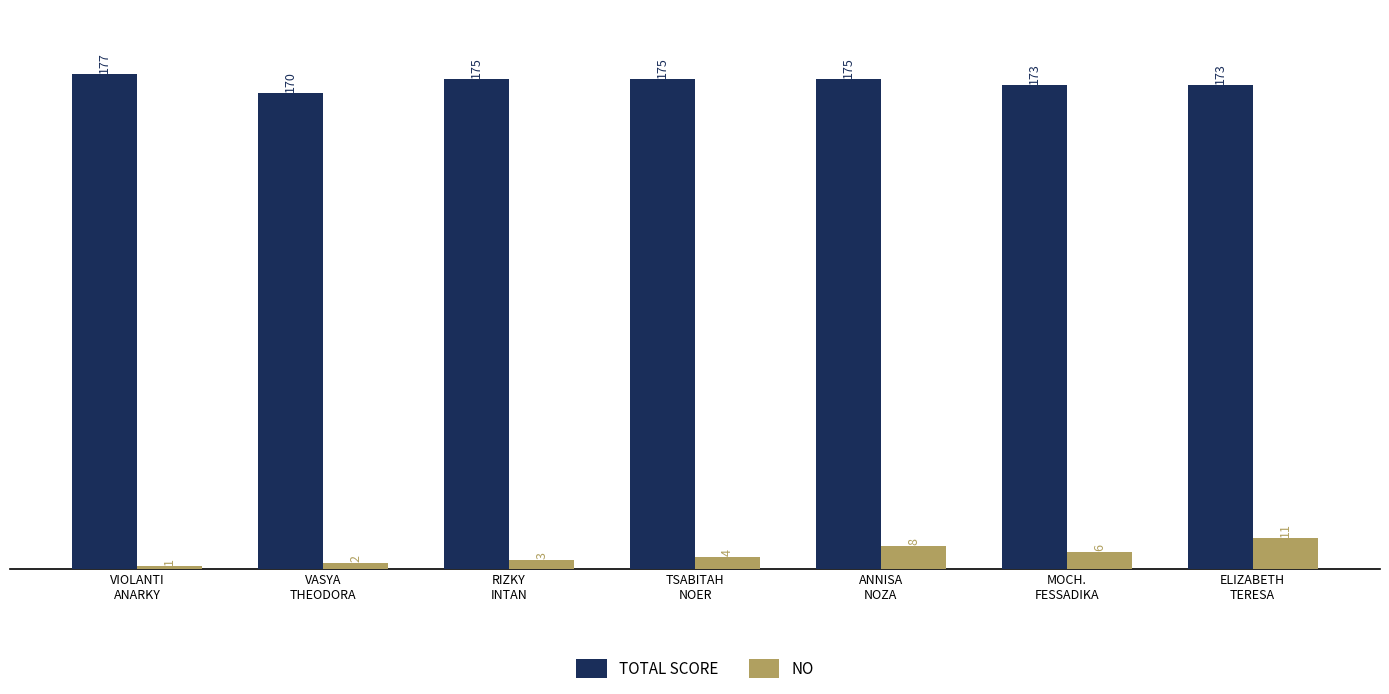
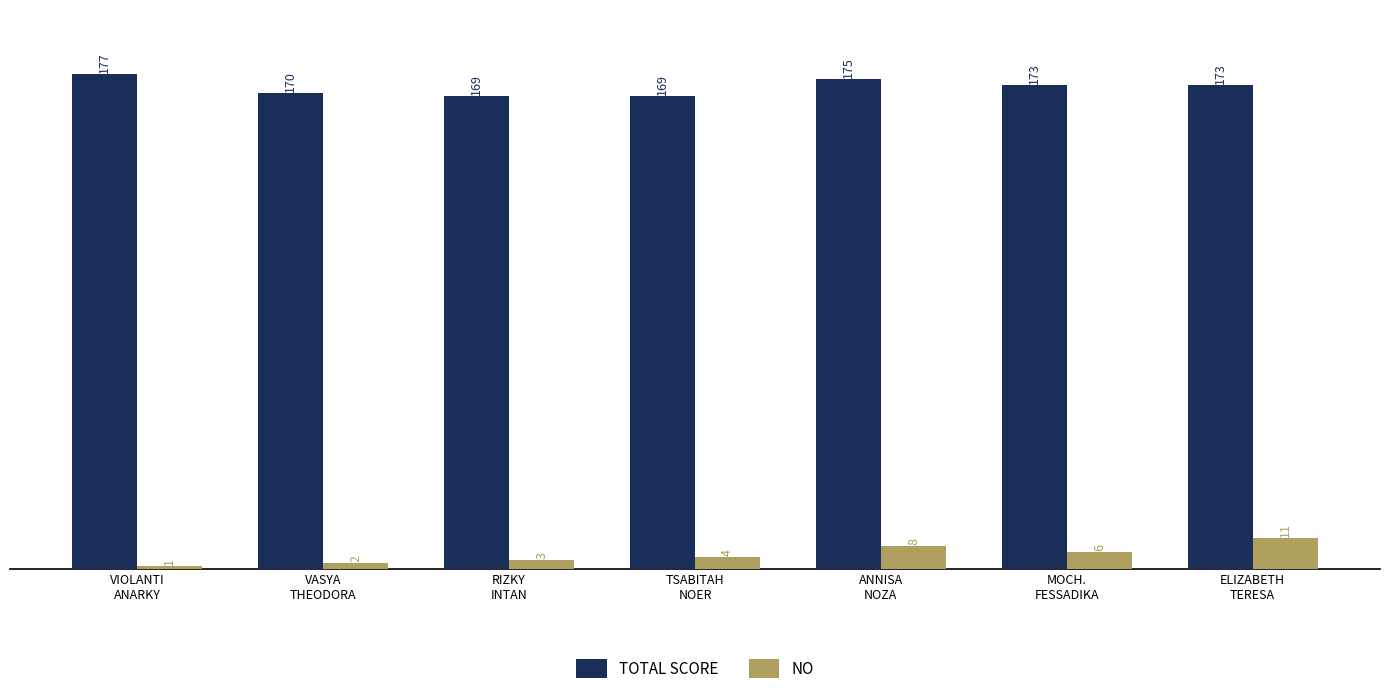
  {
    "TOTAL SCORE": {
      "VIOLANTI ANARKY": 177,
      "VASYA THEODORA": 170,
-     "RIZKY INTAN": 175,
-     "TSABITAH NOER": 175,
+     "RIZKY INTAN": 169,
+     "TSABITAH NOER": 169,
      "ANNISA NOZA": 175,
      "MOCH. FESSADIKA": 173,
      "ELIZABETH TERESA": 173
    },
    "NO": {
      "VIOLANTI ANARKY": 1,
      "VASYA THEODORA": 2,
      "RIZKY INTAN": 3,
      "TSABITAH NOER": 4,
      "ANNISA NOZA": 8,
      "MOCH. FESSADIKA": 6,
      "ELIZABETH TERESA": 11
    }
  }
